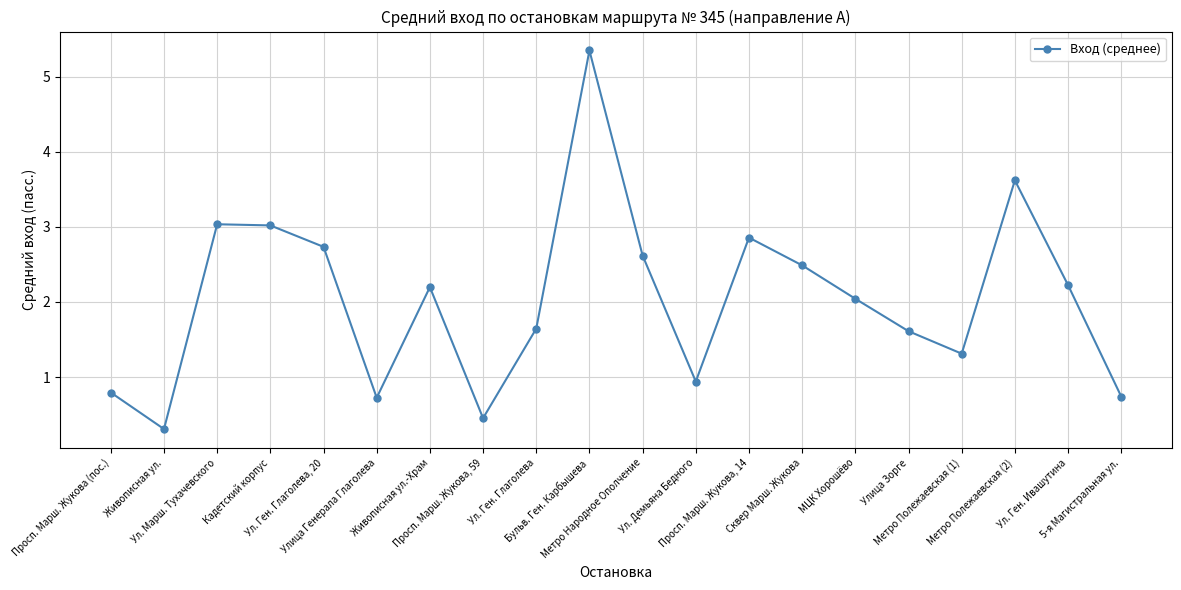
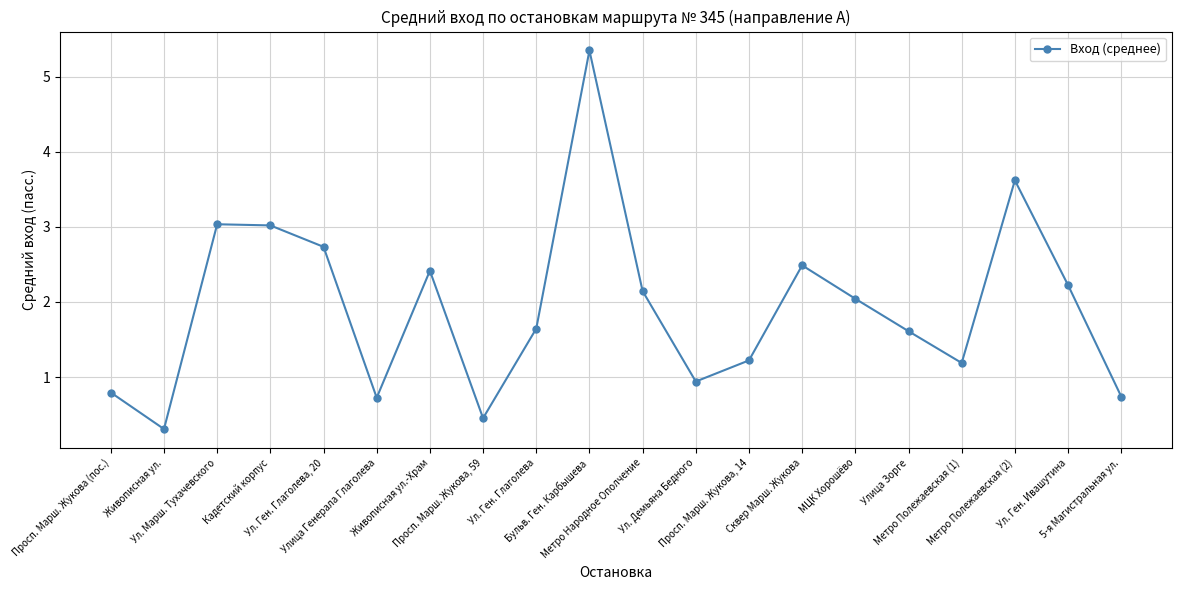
  {
    "Просп. Марш. Жукова (пос.)": 0.8,
    "Живописная ул.": 0.3,
    "Ул. Марш. Тухачевского": 3.0,
    "Кадетский корпус": 3.0,
    "Ул. Ген. Глаголева, 20": 2.7,
    "Улица Генерала Глаголева": 0.7,
-   "Живописная ул.-Храм": 2.2,
+   "Живописная ул.-Храм": 2.4,
    "Просп. Марш. Жукова, 59": 0.5,
    "Ул. Ген. Глаголева": 1.6,
    "Бульв. Ген. Карбышева": 5.3,
-   "Метро Народное Ополчение": 2.6,
+   "Метро Народное Ополчение": 2.1,
    "Ул. Демьяна Бедного": 0.9,
-   "Просп. Марш. Жукова, 14": 2.9,
+   "Просп. Марш. Жукова, 14": 1.2,
    "Сквер Марш. Жукова": 2.5,
    "МЦК Хорошёво": 2.0,
    "Улица Зорге": 1.6,
-   "Метро Полежаевская (1)": 1.3,
+   "Метро Полежаевская (1)": 1.2,
    "Метро Полежаевская (2)": 3.6,
    "Ул. Ген. Ивашутина": 2.2,
    "5-я Магистральная ул.": 0.7
  }
